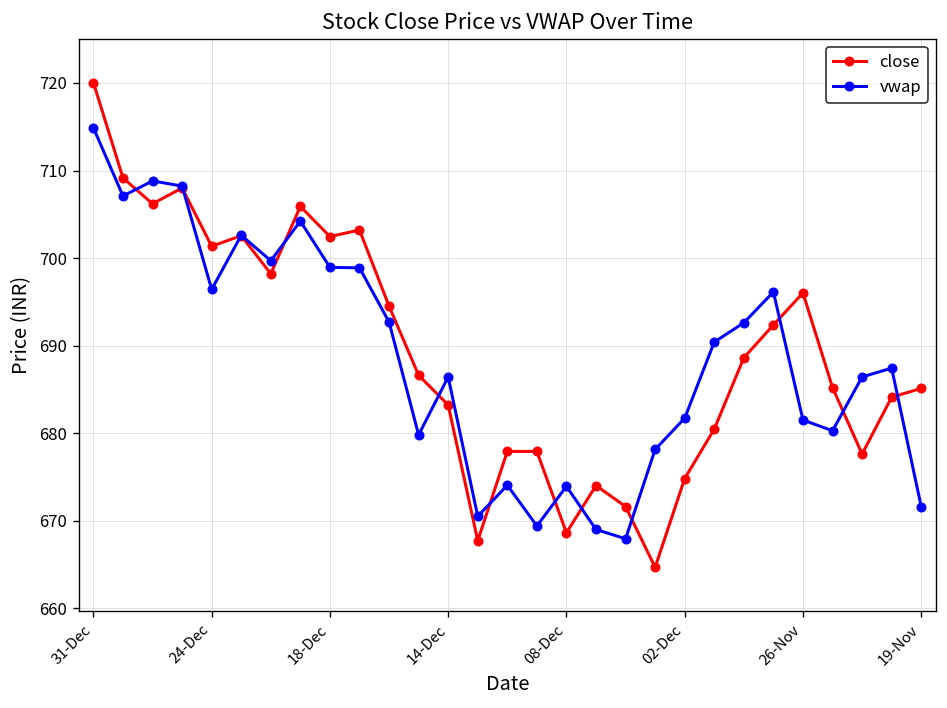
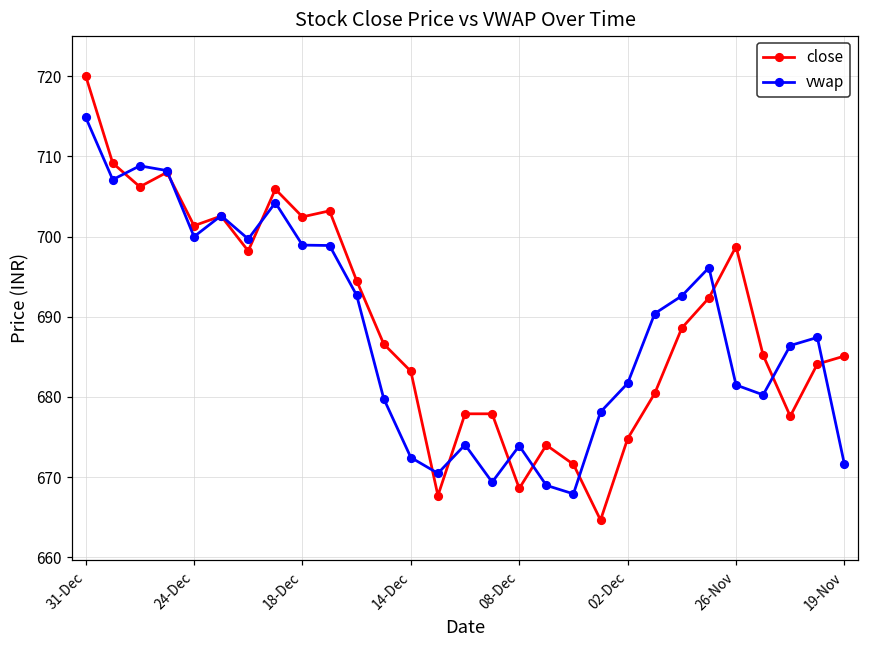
  {
    "close": {
      "31-Dec": 720,
      "24-Dec": 701,
      "18-Dec": 702,
      "14-Dec": 683,
      "08-Dec": 669,
      "02-Dec": 675,
-     "26-Nov": 696,
+     "26-Nov": 699,
      "19-Nov": 685
    },
    "vwap": {
      "31-Dec": 715,
-     "24-Dec": 696,
+     "24-Dec": 700,
      "18-Dec": 699,
-     "14-Dec": 686,
+     "14-Dec": 672,
      "08-Dec": 674,
      "02-Dec": 682,
      "26-Nov": 681,
      "19-Nov": 672
    }
  }
